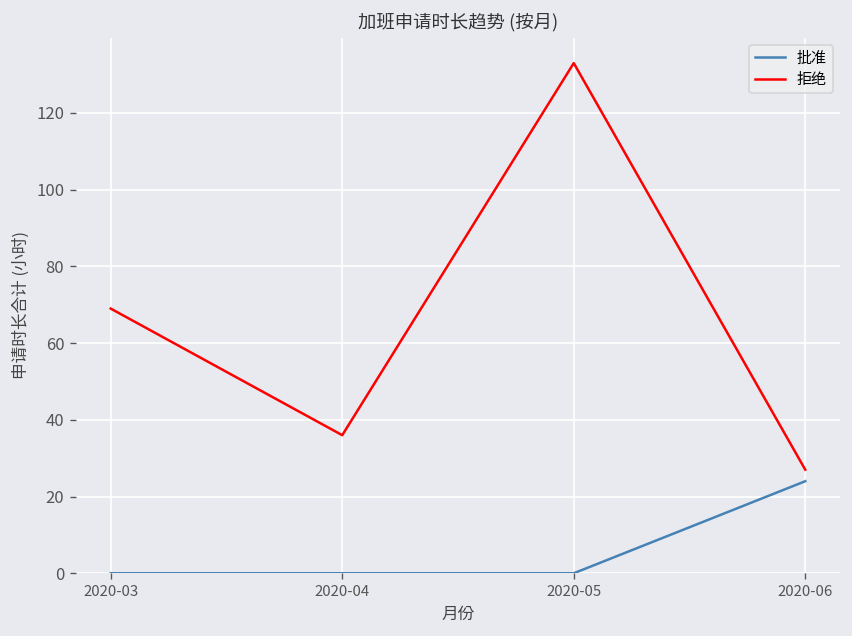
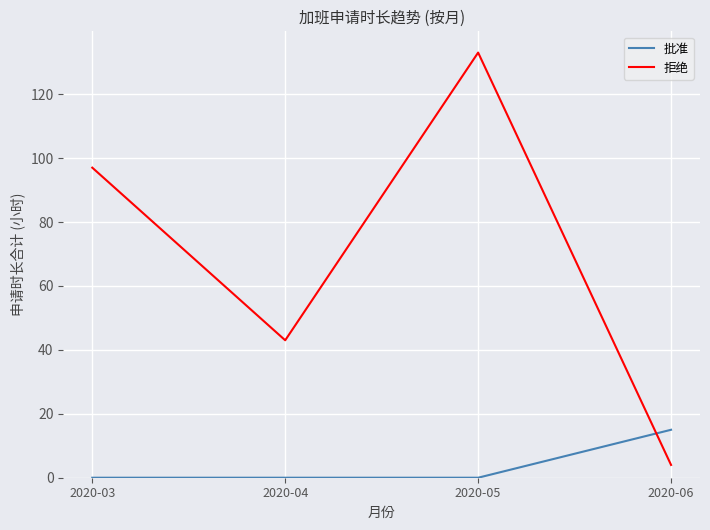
  {
    "批准": {
      "2020-03": 0,
      "2020-04": 0,
      "2020-05": 0,
-     "2020-06": 24
+     "2020-06": 15
    },
    "拒绝": {
-     "2020-03": 69,
-     "2020-04": 36,
+     "2020-03": 97,
+     "2020-04": 43,
      "2020-05": 133,
-     "2020-06": 27
+     "2020-06": 4
    }
  }
